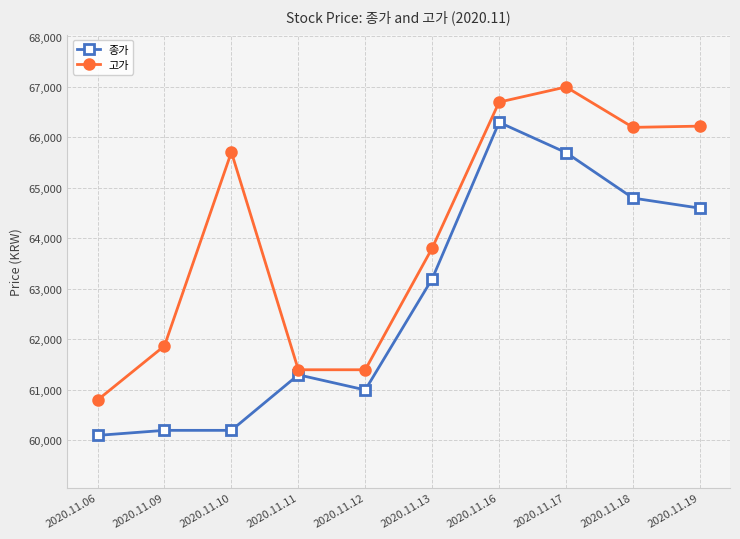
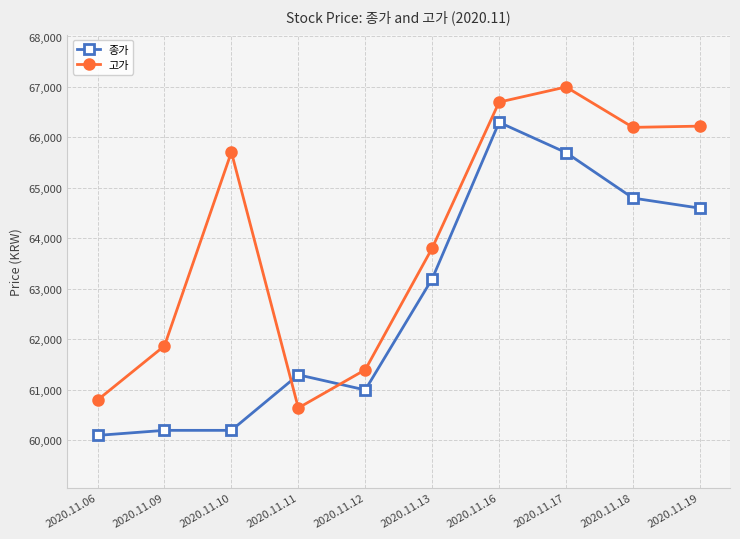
  {
    "종가": {
      "2020.11.06": "60,100",
      "2020.11.09": "60,200",
      "2020.11.10": "60,200",
      "2020.11.11": "61,300",
      "2020.11.12": "61,000",
      "2020.11.13": "63,200",
      "2020.11.16": "66,300",
      "2020.11.17": "65,700",
      "2020.11.18": "64,800",
      "2020.11.19": "64,600"
    },
    "고가": {
      "2020.11.06": "60,800",
      "2020.11.09": "61,900",
      "2020.11.10": "65,700",
-     "2020.11.11": "61,400",
+     "2020.11.11": "60,600",
      "2020.11.12": "61,400",
      "2020.11.13": "63,800",
      "2020.11.16": "66,700",
      "2020.11.17": "67,000",
      "2020.11.18": "66,200",
      "2020.11.19": "66,200"
    }
  }
